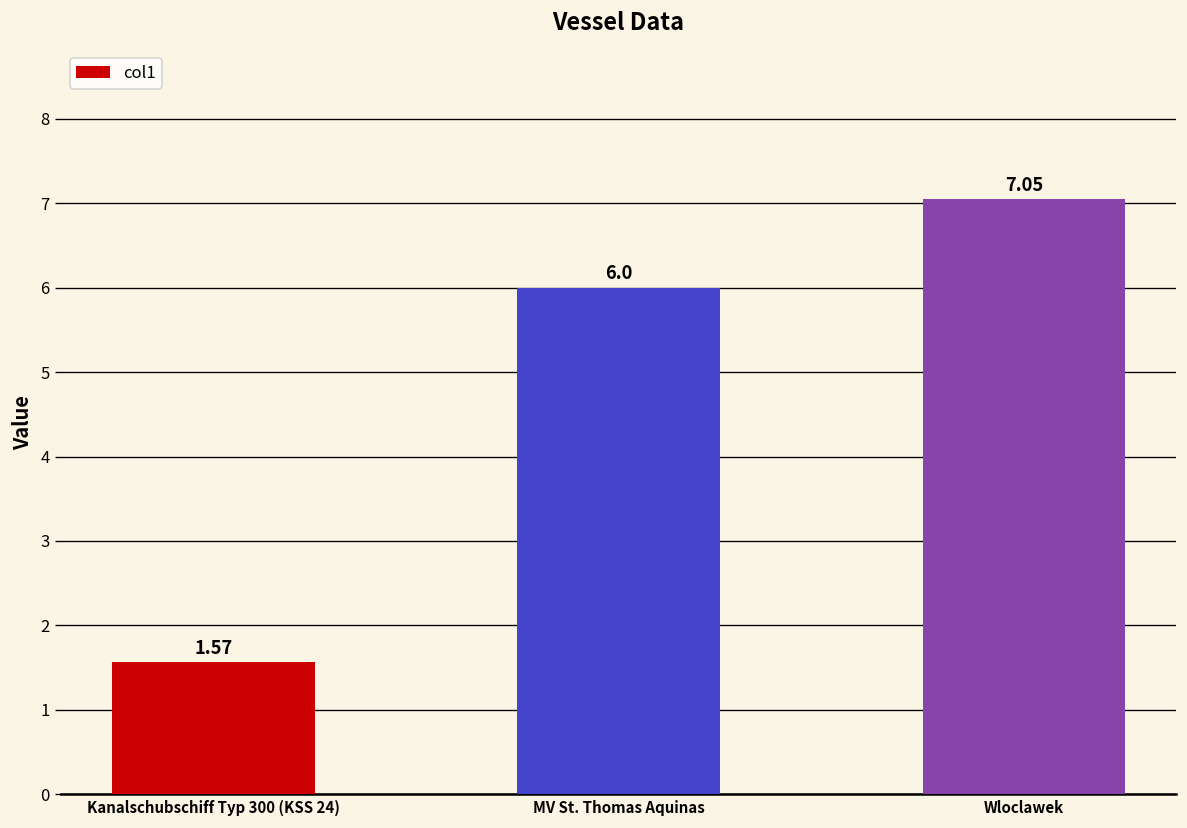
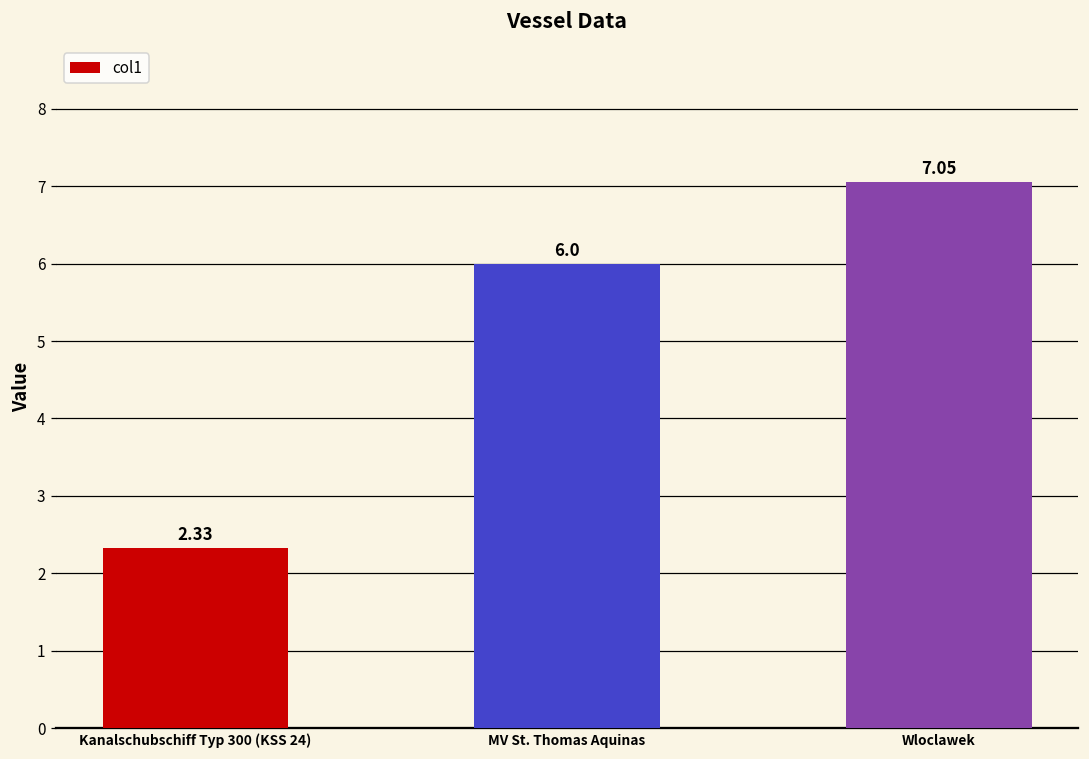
  {
-   "Kanalschubschiff Typ 300 (KSS 24)": 1.57,
+   "Kanalschubschiff Typ 300 (KSS 24)": 2.33,
    "MV St. Thomas Aquinas": 6.0,
    "Wloclawek": 7.05
  }
